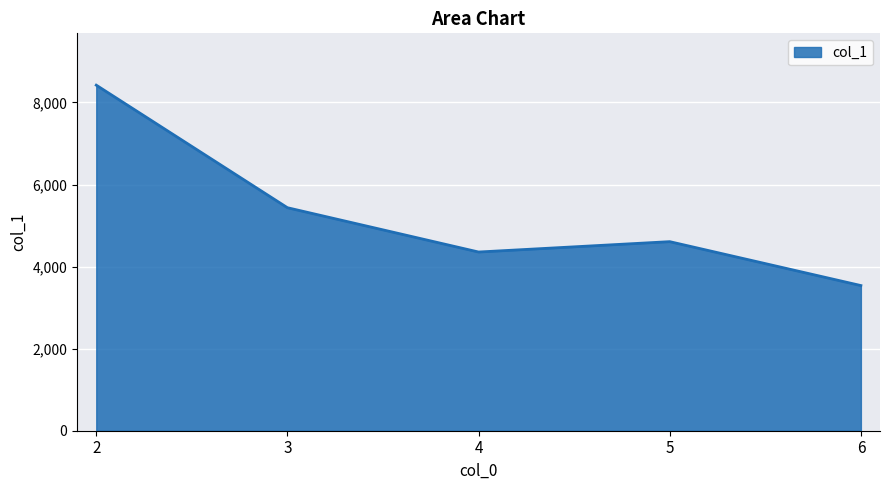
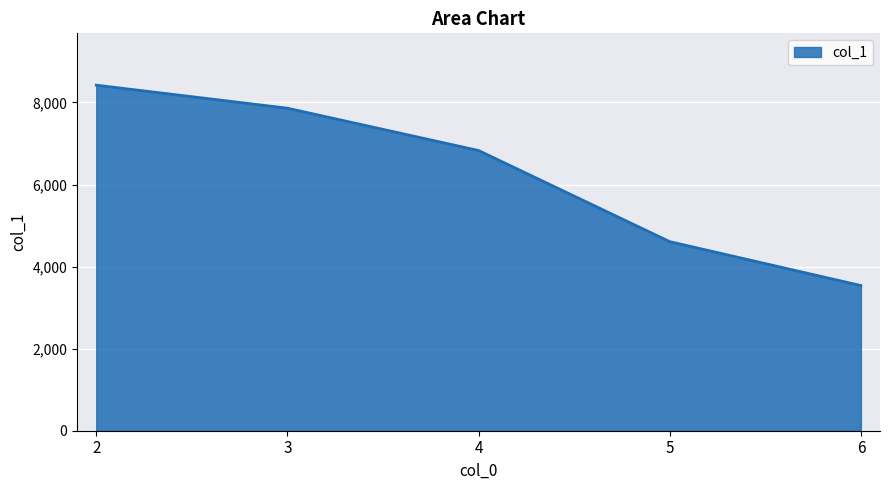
  {
    "2": "8,400",
-   "3": "5,400",
-   "4": "4,400",
+   "3": "7,900",
+   "4": "6,800",
    "5": "4,600",
    "6": "3,500"
  }
